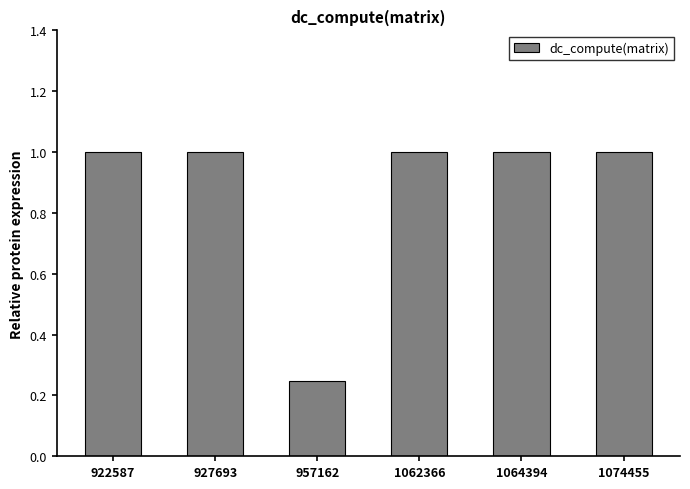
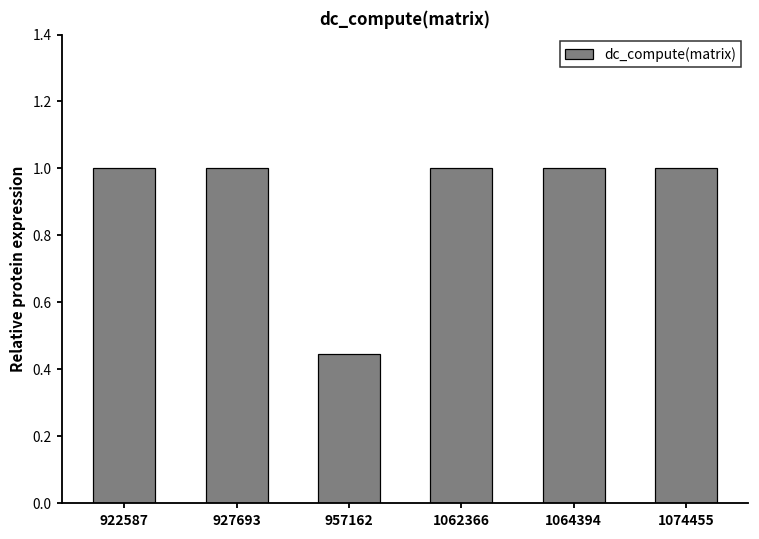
  {
    "922587": 1.00,
    "927693": 1.00,
-   "957162": 0.25,
+   "957162": 0.45,
    "1062366": 1.00,
    "1064394": 1.00,
    "1074455": 1.00
  }
